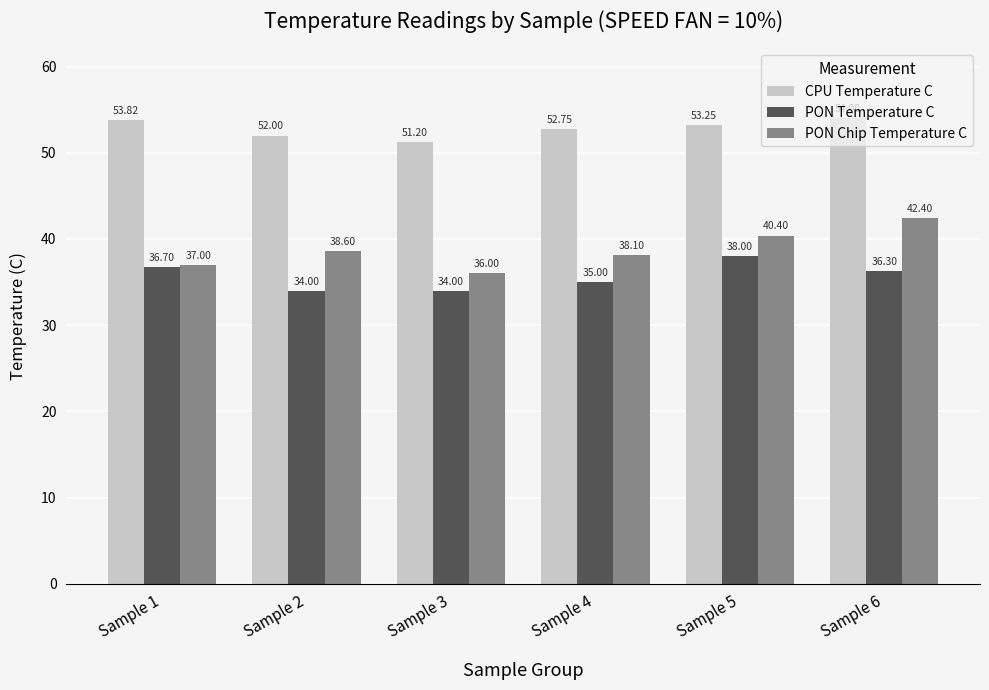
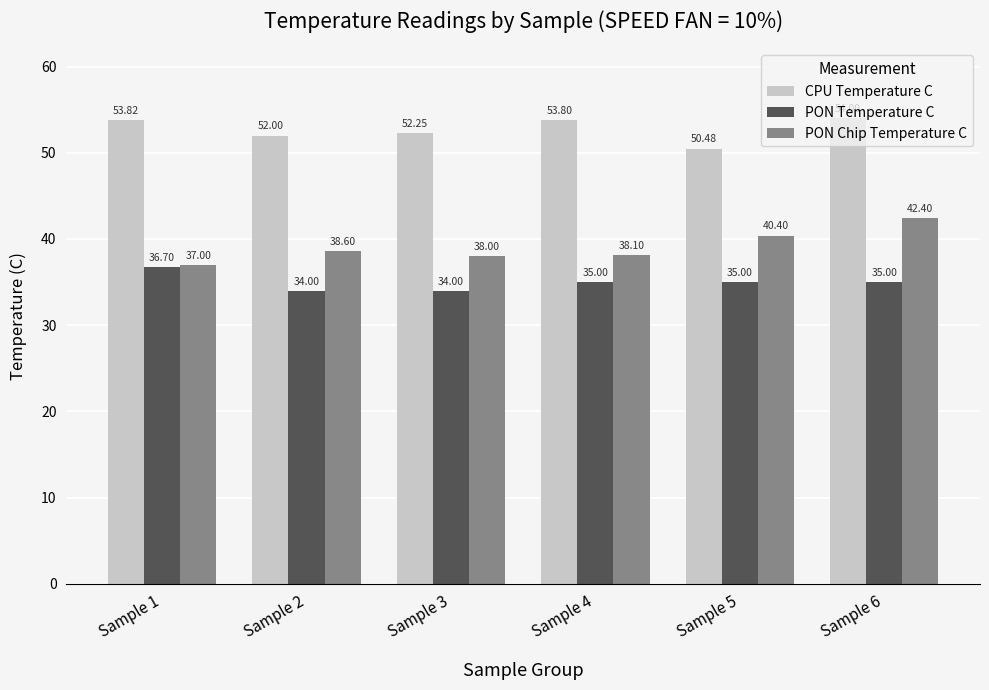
  {
    "CPU Temperature C": {
      "Sample 1": 53.82,
      "Sample 2": 52.00,
-     "Sample 3": 51.20,
-     "Sample 4": 52.75,
-     "Sample 5": 53.25
+     "Sample 3": 52.25,
+     "Sample 4": 53.80,
+     "Sample 5": 50.48
    },
    "PON Temperature C": {
      "Sample 1": 36.70,
      "Sample 2": 34.00,
      "Sample 3": 34.00,
      "Sample 4": 35.00,
-     "Sample 5": 38.00,
-     "Sample 6": 36.30
+     "Sample 5": 35.00,
+     "Sample 6": 35.00
    },
    "PON Chip Temperature C": {
      "Sample 1": 37.00,
      "Sample 2": 38.60,
-     "Sample 3": 36.00,
+     "Sample 3": 38.00,
      "Sample 4": 38.10,
      "Sample 5": 40.40,
      "Sample 6": 42.40
    }
  }
